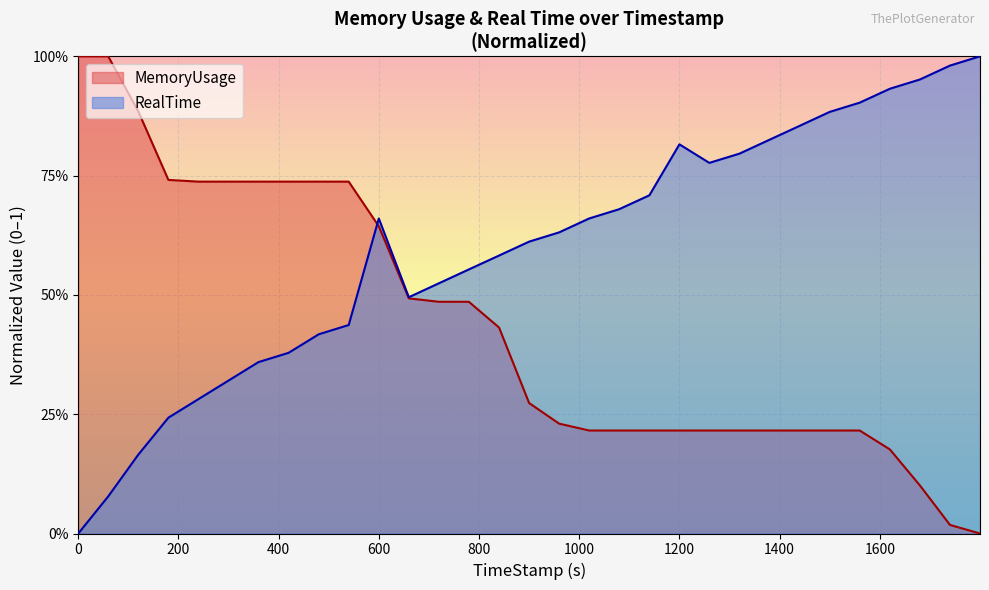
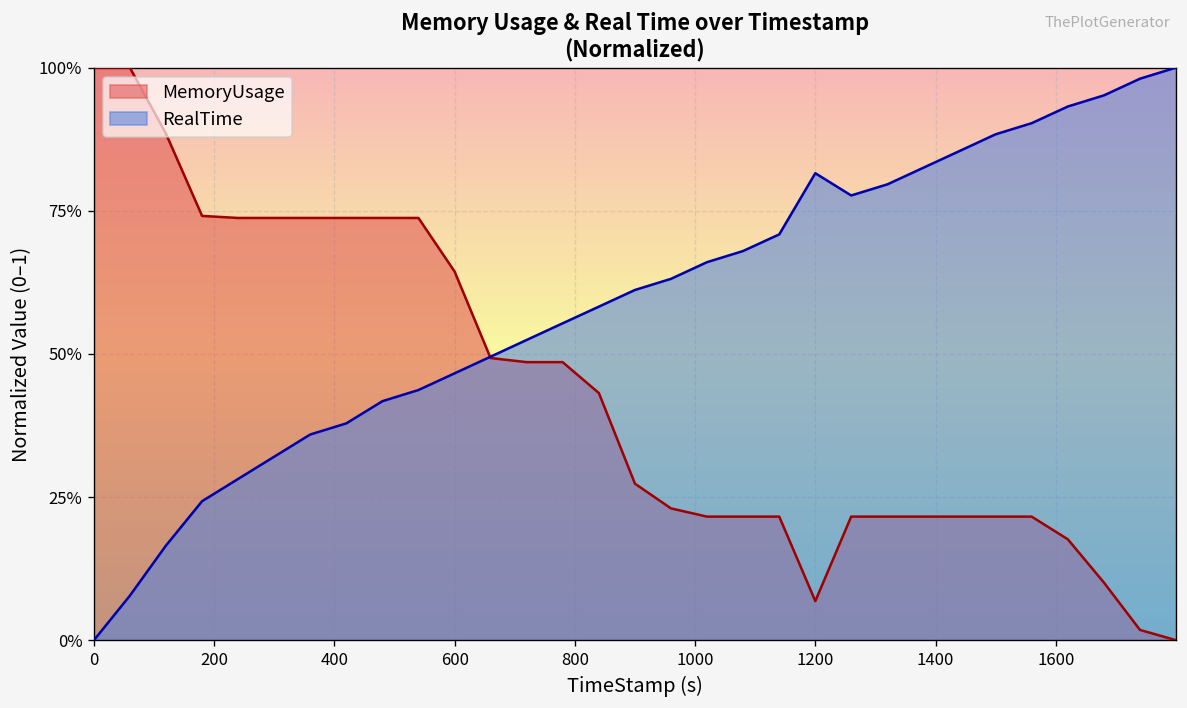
  {
    "MemoryUsage": {
      "0": "100%",
      "600": "64%",
-     "1200": "22%"
+     "1200": "7%"
    },
    "RealTime": {
      "0": "0%",
-     "600": "66%",
+     "600": "47%",
      "1200": "82%"
    }
  }
